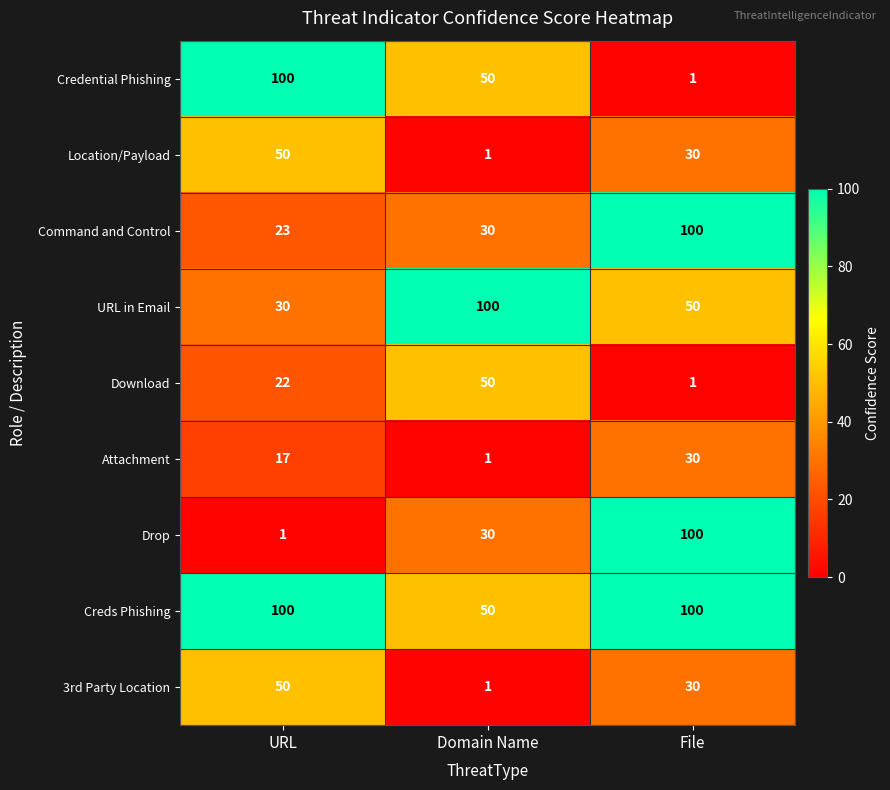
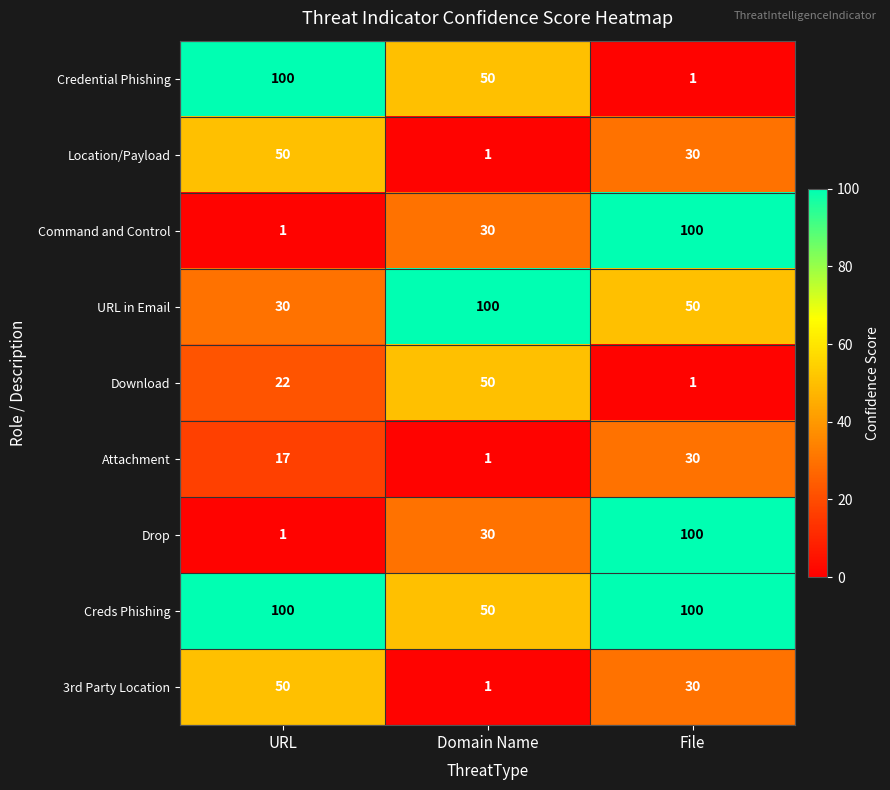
  {
    "Credential Phishing": {
      "URL": 100,
      "Domain Name": 50,
      "File": 1
    },
    "Location/Payload": {
      "URL": 50,
      "Domain Name": 1,
      "File": 30
    },
    "Command and Control": {
-     "URL": 23,
+     "URL": 1,
      "Domain Name": 30,
      "File": 100
    },
    "URL in Email": {
      "URL": 30,
      "Domain Name": 100,
      "File": 50
    },
    "Download": {
      "URL": 22,
      "Domain Name": 50,
      "File": 1
    },
    "Attachment": {
      "URL": 17,
      "Domain Name": 1,
      "File": 30
    },
    "Drop": {
      "URL": 1,
      "Domain Name": 30,
      "File": 100
    },
    "Creds Phishing": {
      "URL": 100,
      "Domain Name": 50,
      "File": 100
    },
    "3rd Party Location": {
      "URL": 50,
      "Domain Name": 1,
      "File": 30
    }
  }
